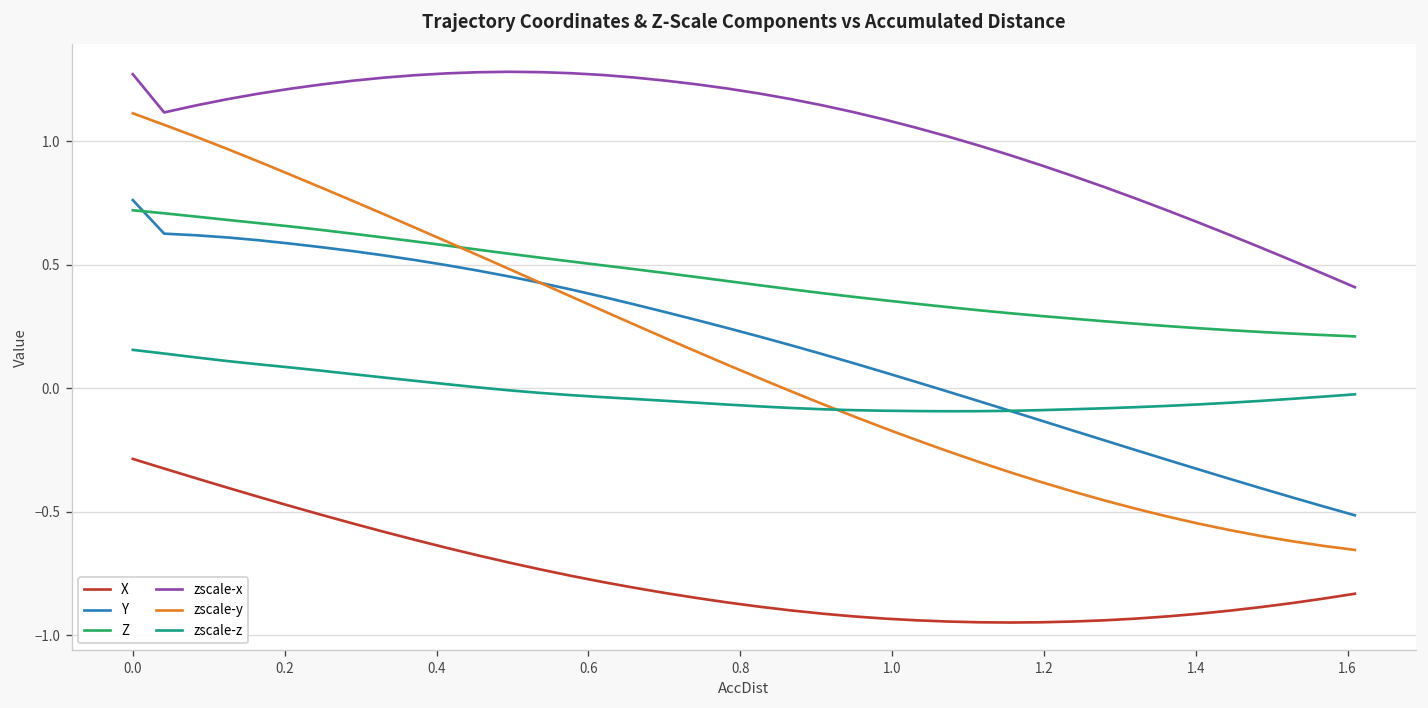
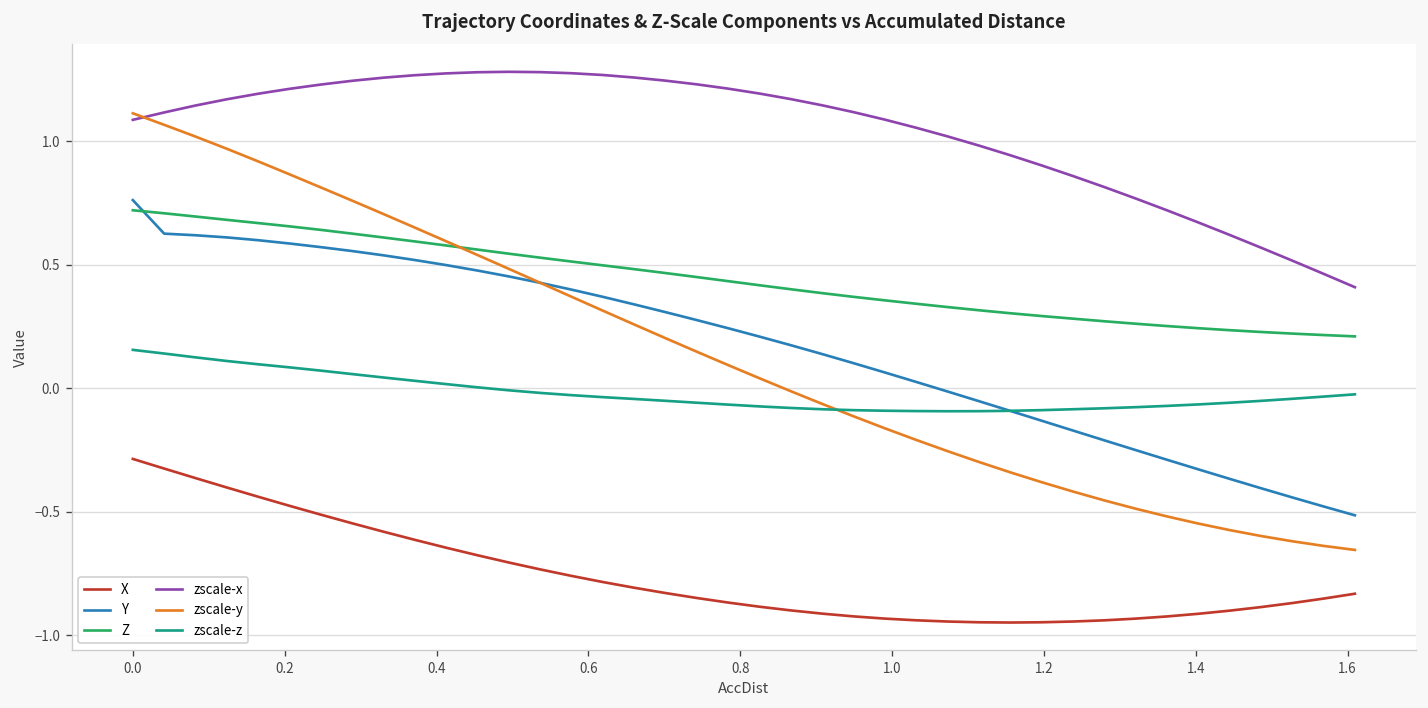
  {
    "X": {
      "0.0": -0.29
    },
    "Y": {
      "0.0": 0.76
    },
    "zscale-x": {
-     "0.0": 1.27
+     "0.0": 1.09
    },
    "zscale-y": {
      "0.0": 1.11
    }
  }
